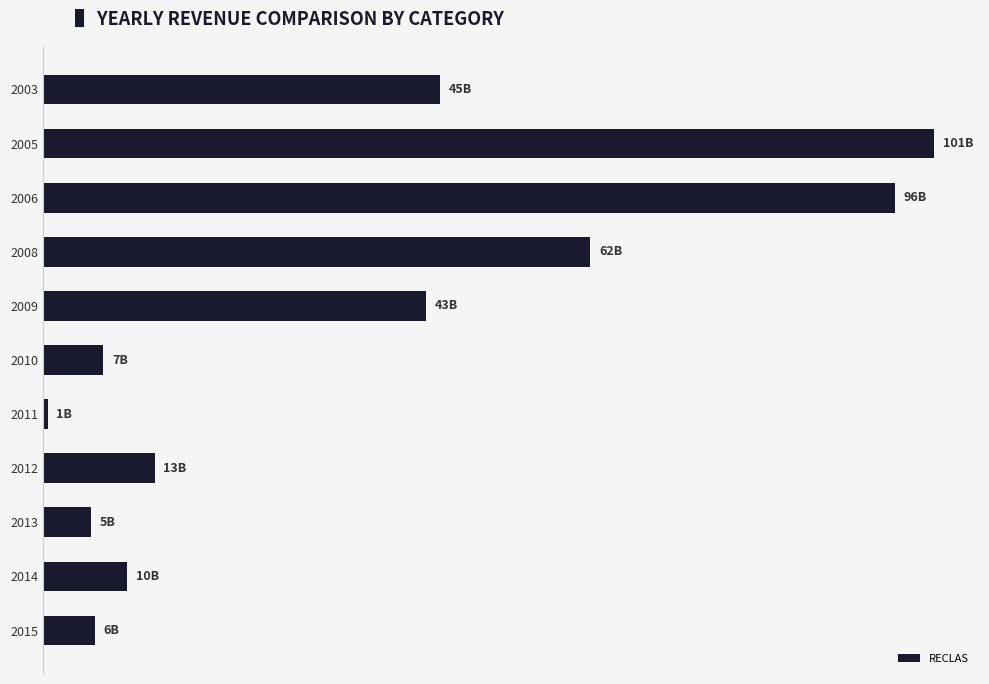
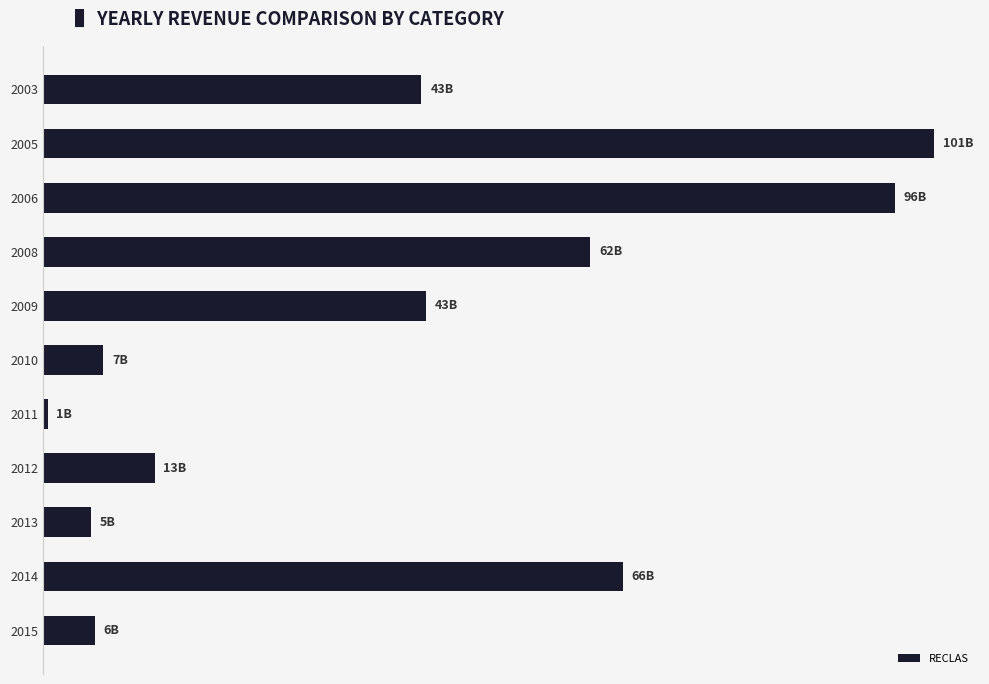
  {
-   "2003": "45B",
+   "2003": "43B",
    "2005": "101B",
    "2006": "96B",
    "2008": "62B",
    "2009": "43B",
    "2010": "7B",
    "2011": "1B",
    "2012": "13B",
    "2013": "5B",
-   "2014": "10B",
+   "2014": "66B",
    "2015": "6B"
  }
